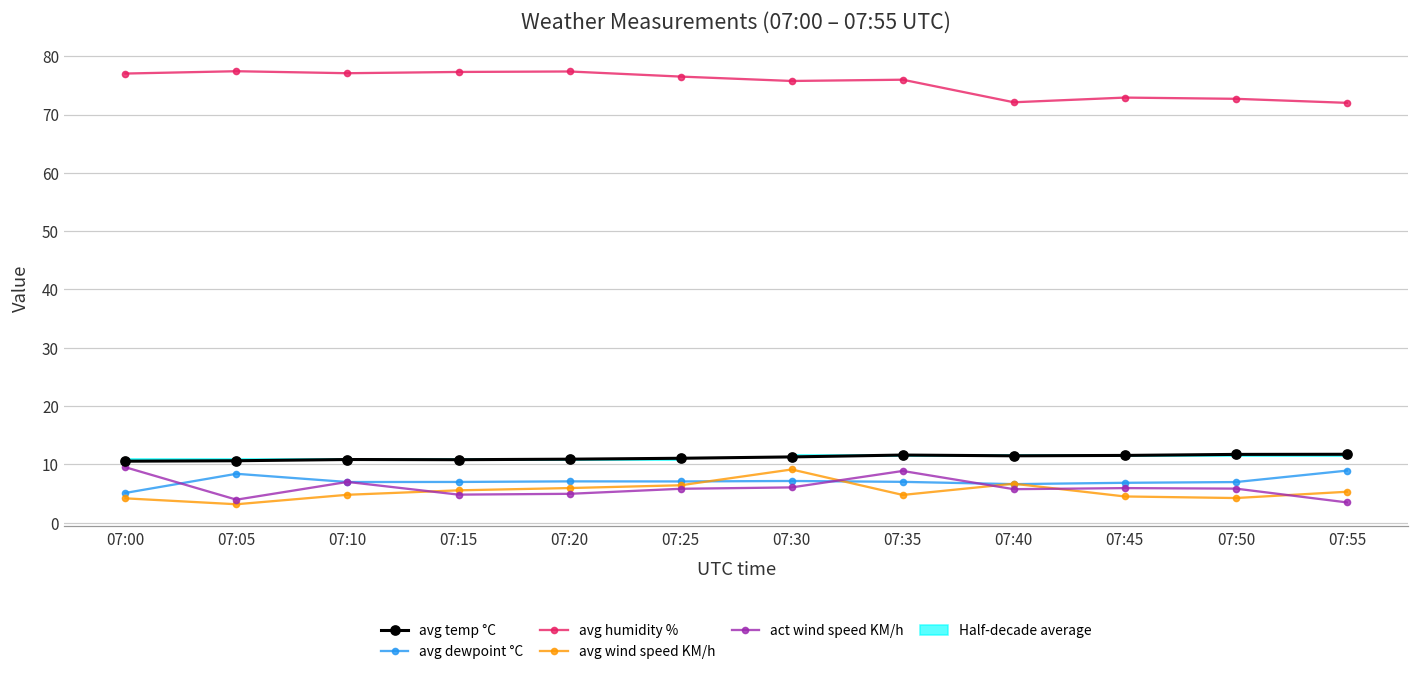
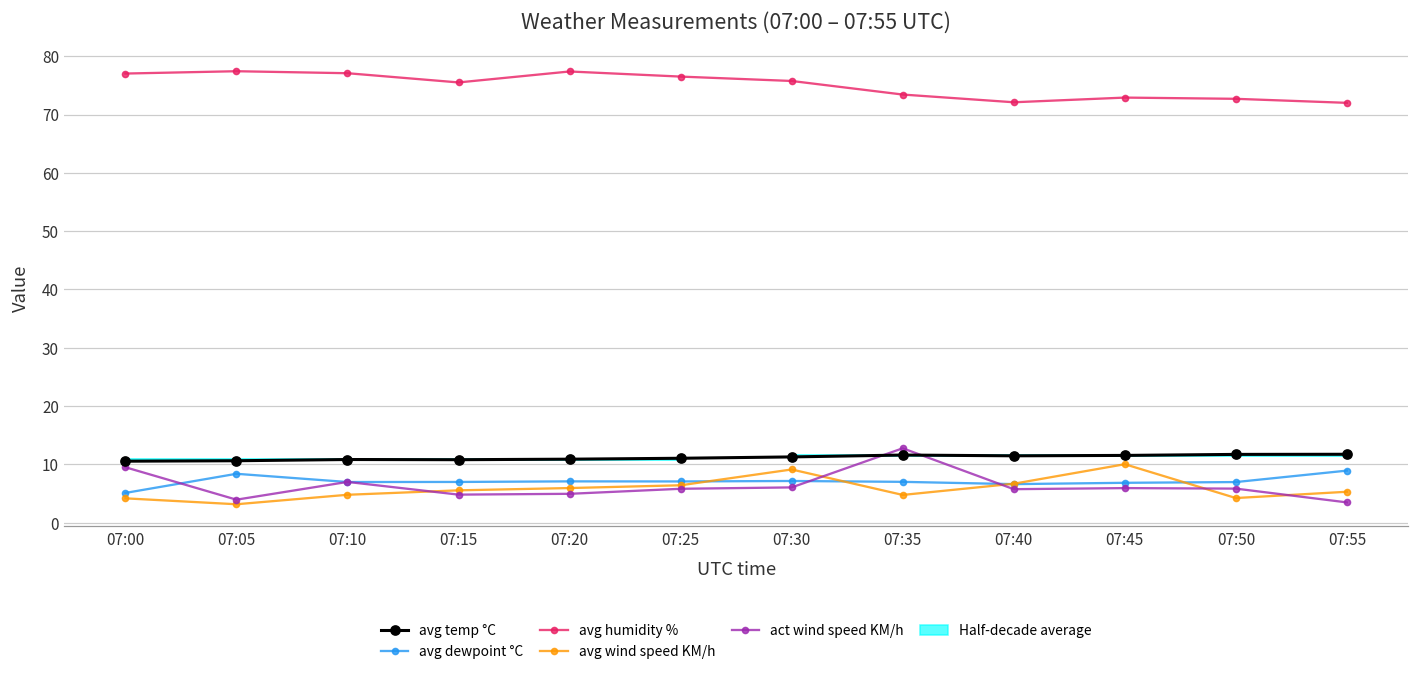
  {
    "avg temp °C": {
      "07:30": 11
    },
    "avg dewpoint °C": {
      "07:00": 5,
      "07:05": 8,
      "07:15": 7,
      "07:20": 7,
      "07:25": 7,
      "07:30": 7,
      "07:35": 7,
      "07:45": 7,
      "07:50": 7,
      "07:55": 9
    },
    "avg humidity %": {
      "07:00": 77,
      "07:05": 77,
      "07:10": 77,
-     "07:15": 77,
+     "07:15": 76,
      "07:20": 77,
      "07:25": 77,
      "07:30": 76,
-     "07:35": 76,
+     "07:35": 73,
      "07:40": 72,
      "07:45": 73,
      "07:50": 73,
      "07:55": 72
    },
    "avg wind speed KM/h": {
      "07:00": 4,
      "07:05": 3,
      "07:10": 5,
      "07:15": 6,
      "07:20": 6,
      "07:25": 6,
      "07:30": 9,
      "07:35": 5,
-     "07:45": 4,
+     "07:45": 10,
      "07:50": 4,
      "07:55": 5
    },
    "act wind speed KM/h": {
      "07:00": 10,
      "07:05": 4,
      "07:15": 5,
      "07:20": 5,
      "07:25": 6,
      "07:30": 6,
-     "07:35": 9,
+     "07:35": 13,
      "07:40": 6,
      "07:45": 6,
      "07:50": 6,
      "07:55": 3
    }
  }
